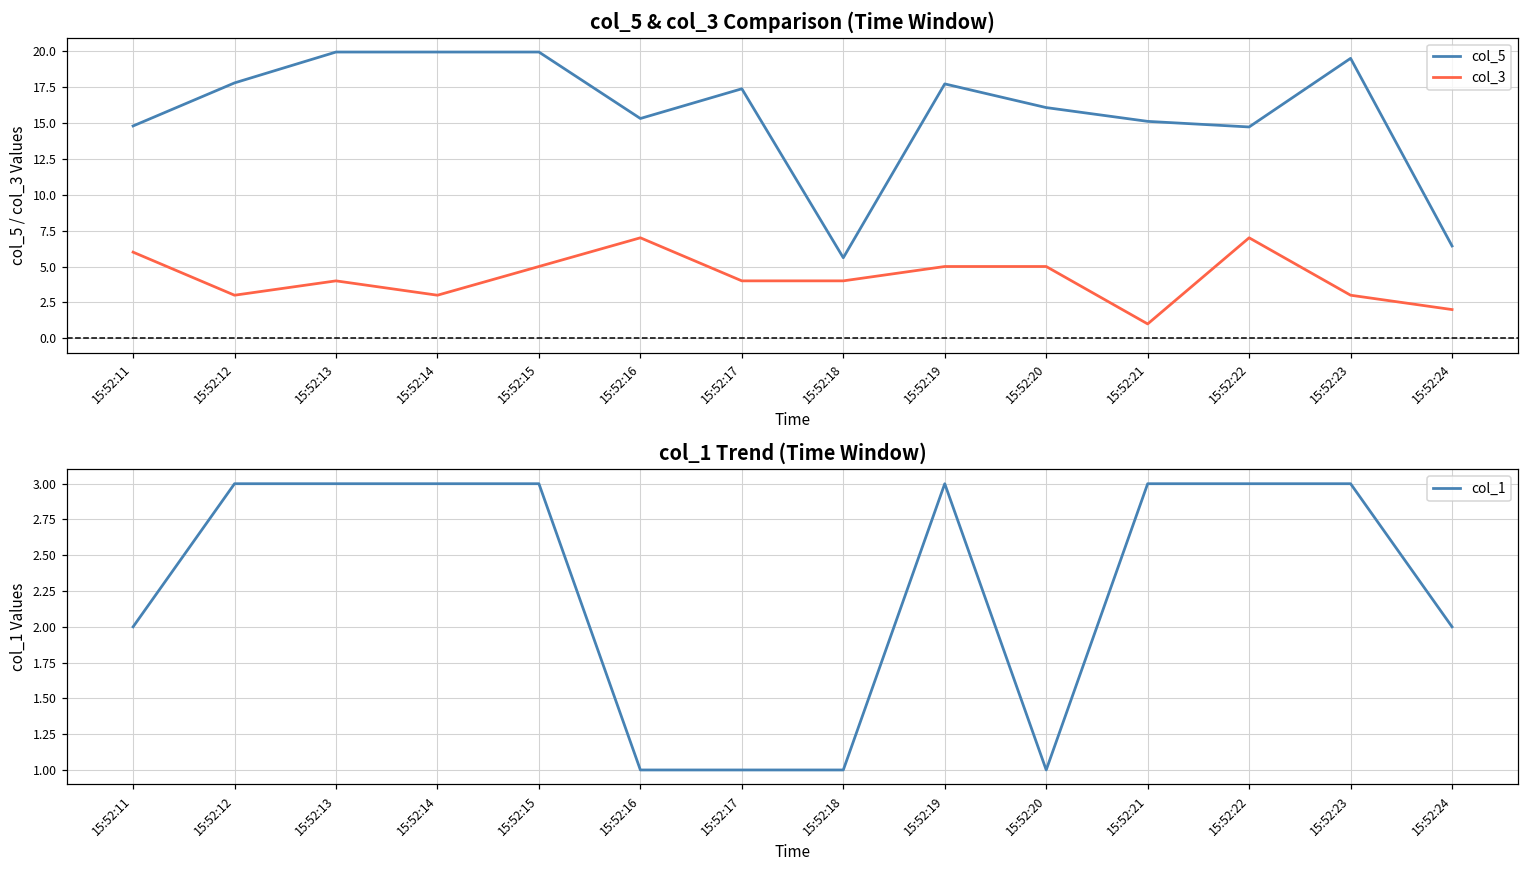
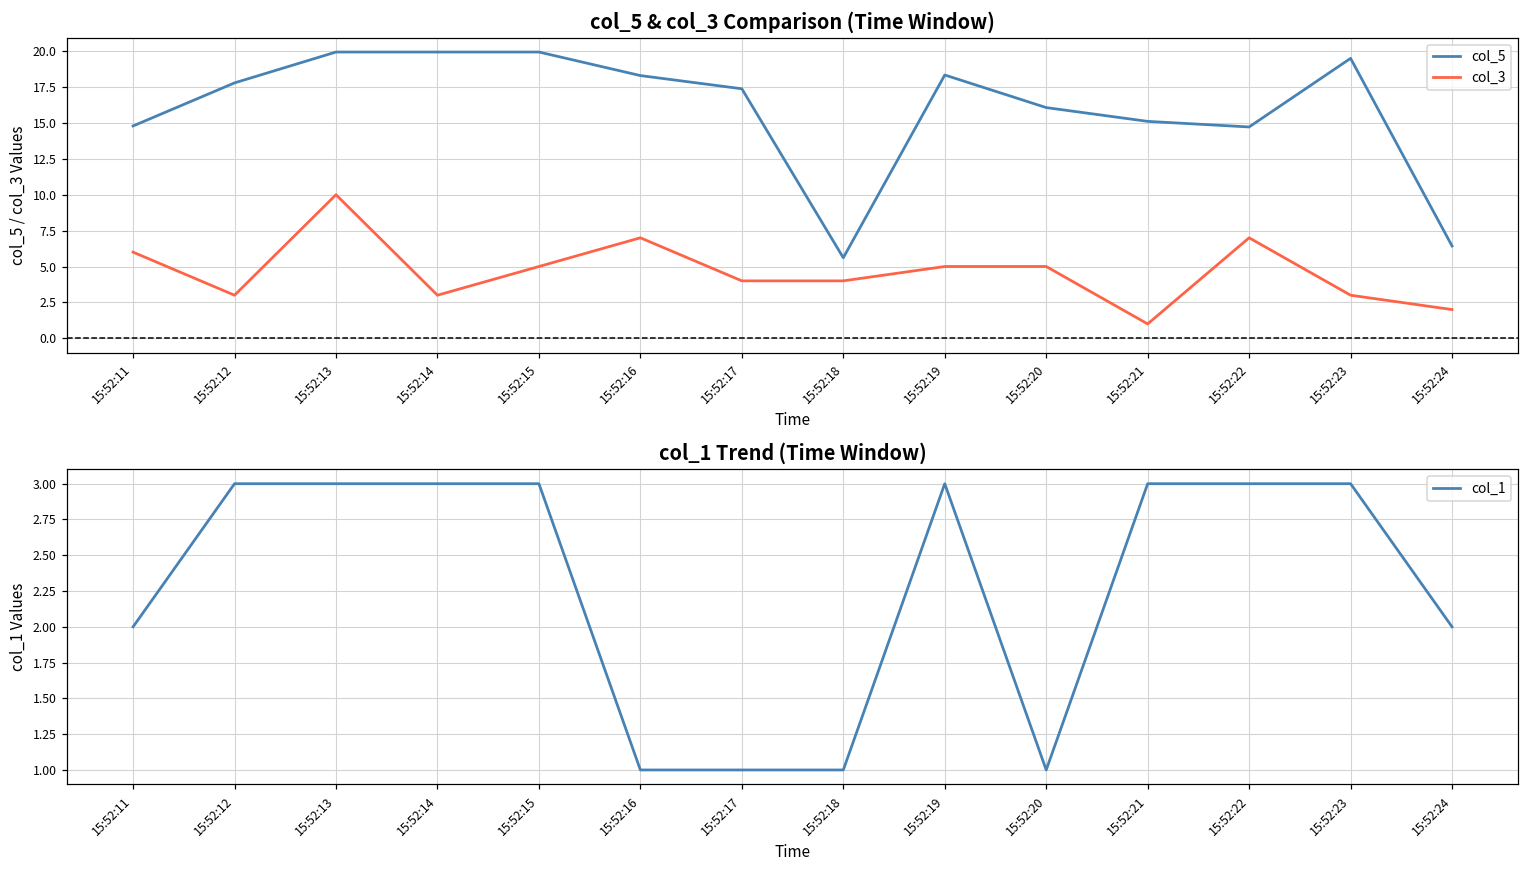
  {
    "col_5 & col_3 Comparison (Time Window)": {
      "col_5": {
        "15:52:11": 14.8,
        "15:52:12": 17.8,
        "15:52:13": 19.9,
        "15:52:14": 19.9,
        "15:52:15": 19.9,
-       "15:52:16": 15.3,
+       "15:52:16": 18.3,
        "15:52:17": 17.4,
        "15:52:18": 5.6,
-       "15:52:19": 17.7,
+       "15:52:19": 18.3,
        "15:52:20": 16.1,
        "15:52:21": 15.1,
        "15:52:22": 14.7,
        "15:52:23": 19.5,
        "15:52:24": 6.4
      },
      "col_3": {
        "15:52:11": 6,
        "15:52:12": 3,
-       "15:52:13": 4,
+       "15:52:13": 10,
        "15:52:14": 3,
        "15:52:15": 5,
        "15:52:16": 7,
        "15:52:17": 4,
        "15:52:18": 4,
        "15:52:19": 5,
        "15:52:20": 5,
        "15:52:21": 1,
        "15:52:22": 7,
        "15:52:23": 3,
        "15:52:24": 2
      }
    },
    "col_1 Trend (Time Window)": {
      "15:52:11": 2.00,
      "15:52:12": 3.00,
      "15:52:13": 3.00,
      "15:52:14": 3.00,
      "15:52:15": 3.00,
      "15:52:16": 1.00,
      "15:52:17": 1.00,
      "15:52:18": 1.00,
      "15:52:19": 3.00,
      "15:52:20": 1.00,
      "15:52:21": 3.00,
      "15:52:22": 3.00,
      "15:52:23": 3.00,
      "15:52:24": 2.00
    }
  }
